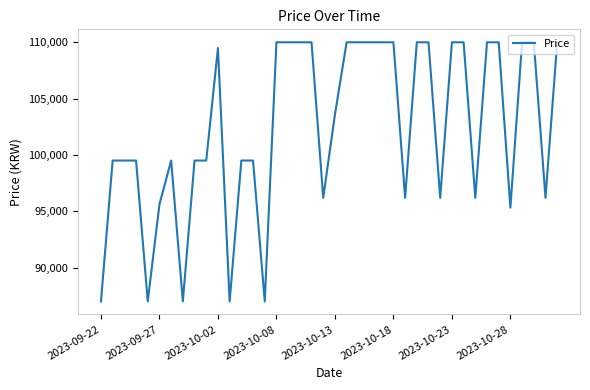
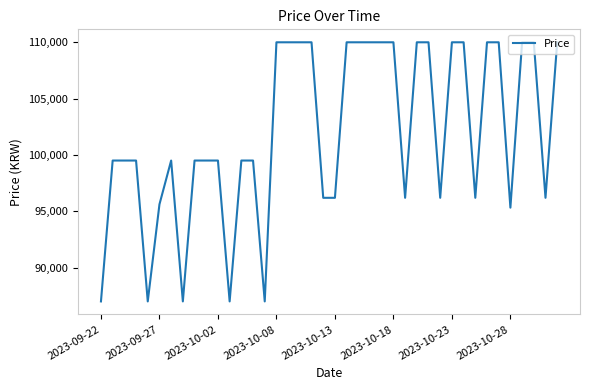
  {
    "2023-09-22": "87,000",
    "2023-09-27": "95,600",
-   "2023-10-02": "109,500",
+   "2023-10-02": "99,500",
    "2023-10-08": "110,000",
-   "2023-10-13": "103,600",
+   "2023-10-13": "96,200",
    "2023-10-18": "110,000",
    "2023-10-23": "110,000",
    "2023-10-28": "95,300"
  }
